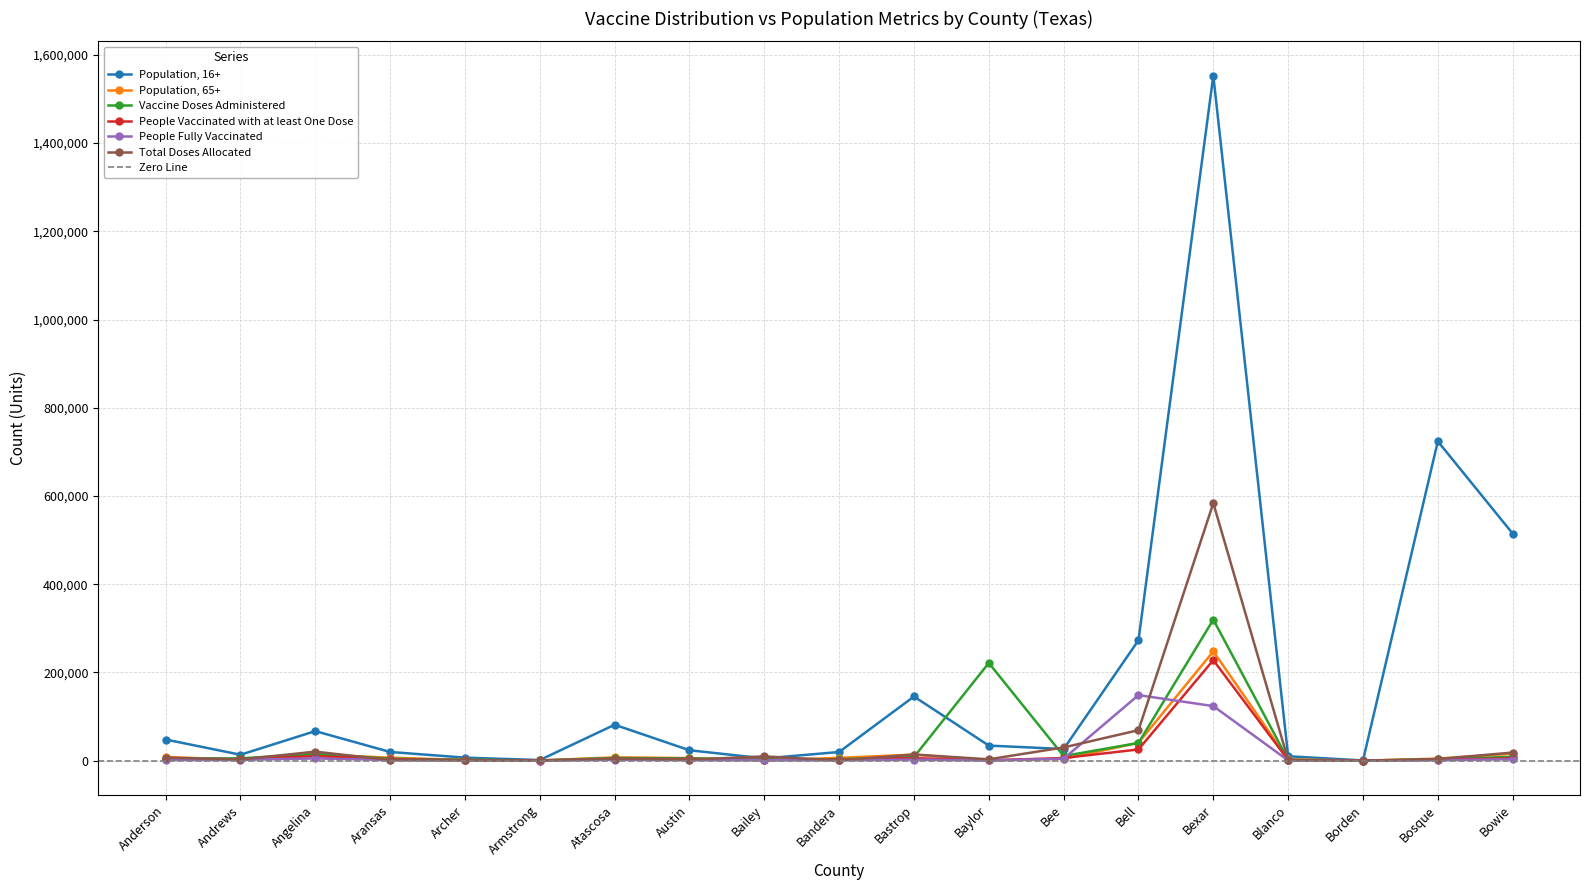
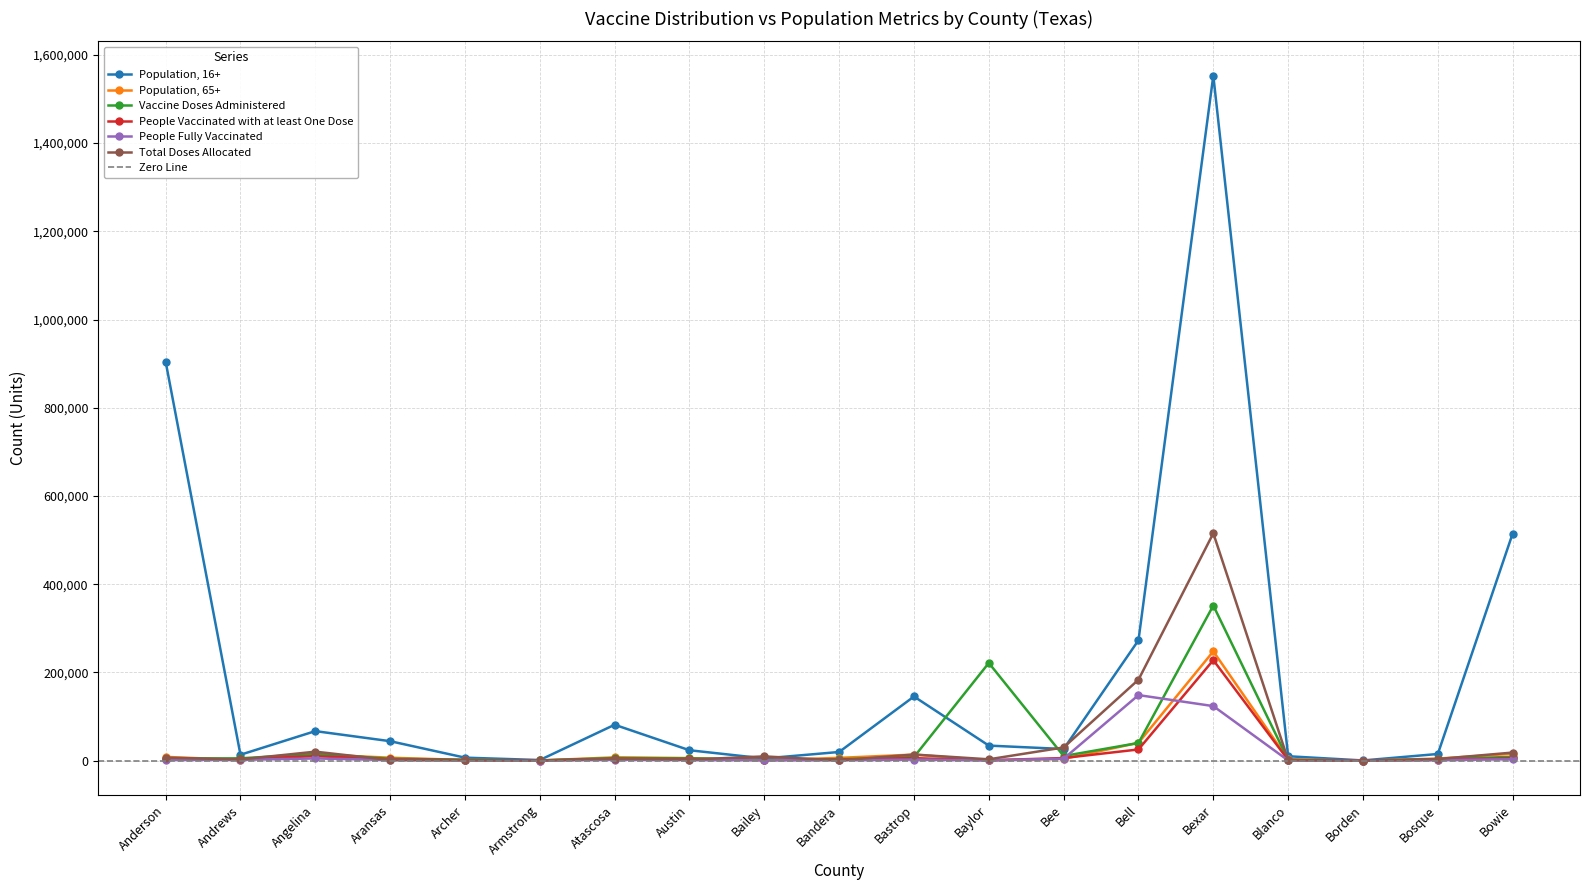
  {
    "Population, 16+": {
-     "Anderson": "50,000",
+     "Anderson": "900,000",
      "Andrews": "10,000",
      "Angelina": "70,000",
-     "Aransas": "20,000",
+     "Aransas": "40,000",
      "Atascosa": "80,000",
      "Austin": "20,000",
      "Bandera": "20,000",
      "Bastrop": "150,000",
      "Baylor": "30,000",
      "Bell": "270,000",
      "Bexar": "1,550,000",
      "Blanco": "10,000",
-     "Bosque": "720,000",
+     "Bosque": "20,000",
      "Bowie": "510,000"
    },
    "Population, 65+": {
      "Bexar": "250,000"
    },
    "Vaccine Doses Administered": {
      "Baylor": "220,000",
-     "Bexar": "320,000"
+     "Bexar": "350,000"
    },
    "People Vaccinated with at least One Dose": {
      "Bell": "30,000",
      "Bexar": "230,000"
    },
    "People Fully Vaccinated": {
      "Bell": "150,000",
      "Bexar": "120,000"
    },
    "Total Doses Allocated": {
-     "Bell": "70,000",
-     "Bexar": "580,000"
+     "Bell": "180,000",
+     "Bexar": "520,000"
    }
  }
